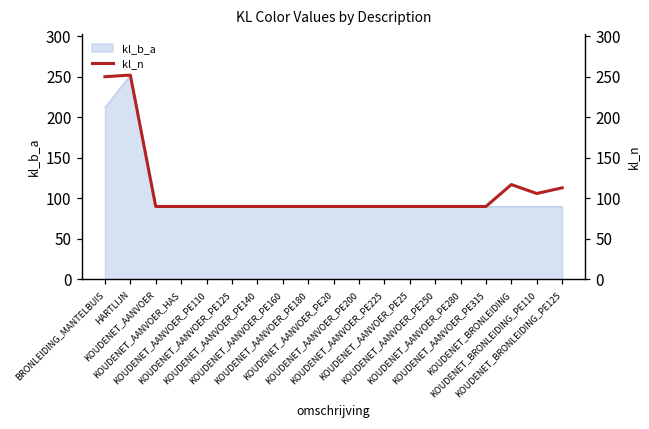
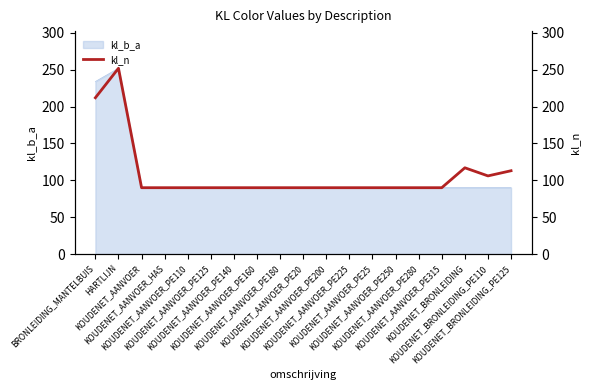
  {
    "kl_b_a": {
-     "BRONLEIDING_MANTELBUIS": 210,
+     "BRONLEIDING_MANTELBUIS": 230,
      "HARTLIJN": 250,
      "KOUDENET_AANVOER": 90,
      "KOUDENET_AANVOER_HAS": 90,
      "KOUDENET_AANVOER_PE110": 90,
      "KOUDENET_AANVOER_PE125": 90,
      "KOUDENET_AANVOER_PE140": 90,
      "KOUDENET_AANVOER_PE160": 90,
      "KOUDENET_AANVOER_PE180": 90,
      "KOUDENET_AANVOER_PE20": 90,
      "KOUDENET_AANVOER_PE200": 90,
      "KOUDENET_AANVOER_PE225": 90,
      "KOUDENET_AANVOER_PE25": 90,
      "KOUDENET_AANVOER_PE250": 90,
      "KOUDENET_AANVOER_PE280": 90,
      "KOUDENET_AANVOER_PE315": 90,
      "KOUDENET_BRONLEIDING": 90,
      "KOUDENET_BRONLEIDING_PE110": 90,
      "KOUDENET_BRONLEIDING_PE125": 90
    },
    "kl_n": {
-     "BRONLEIDING_MANTELBUIS": 250,
+     "BRONLEIDING_MANTELBUIS": 210,
      "HARTLIJN": 250,
      "KOUDENET_AANVOER": 90,
      "KOUDENET_AANVOER_HAS": 90,
      "KOUDENET_AANVOER_PE110": 90,
      "KOUDENET_AANVOER_PE125": 90,
      "KOUDENET_AANVOER_PE140": 90,
      "KOUDENET_AANVOER_PE160": 90,
      "KOUDENET_AANVOER_PE180": 90,
      "KOUDENET_AANVOER_PE20": 90,
      "KOUDENET_AANVOER_PE200": 90,
      "KOUDENET_AANVOER_PE225": 90,
      "KOUDENET_AANVOER_PE25": 90,
      "KOUDENET_AANVOER_PE250": 90,
      "KOUDENET_AANVOER_PE280": 90,
      "KOUDENET_AANVOER_PE315": 90,
      "KOUDENET_BRONLEIDING": 120,
      "KOUDENET_BRONLEIDING_PE110": 110,
      "KOUDENET_BRONLEIDING_PE125": 110
    }
  }
